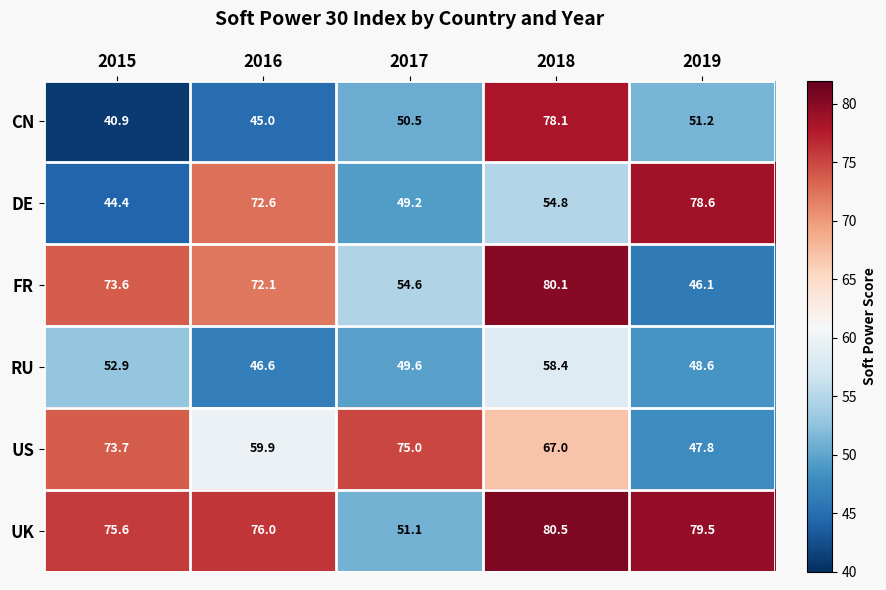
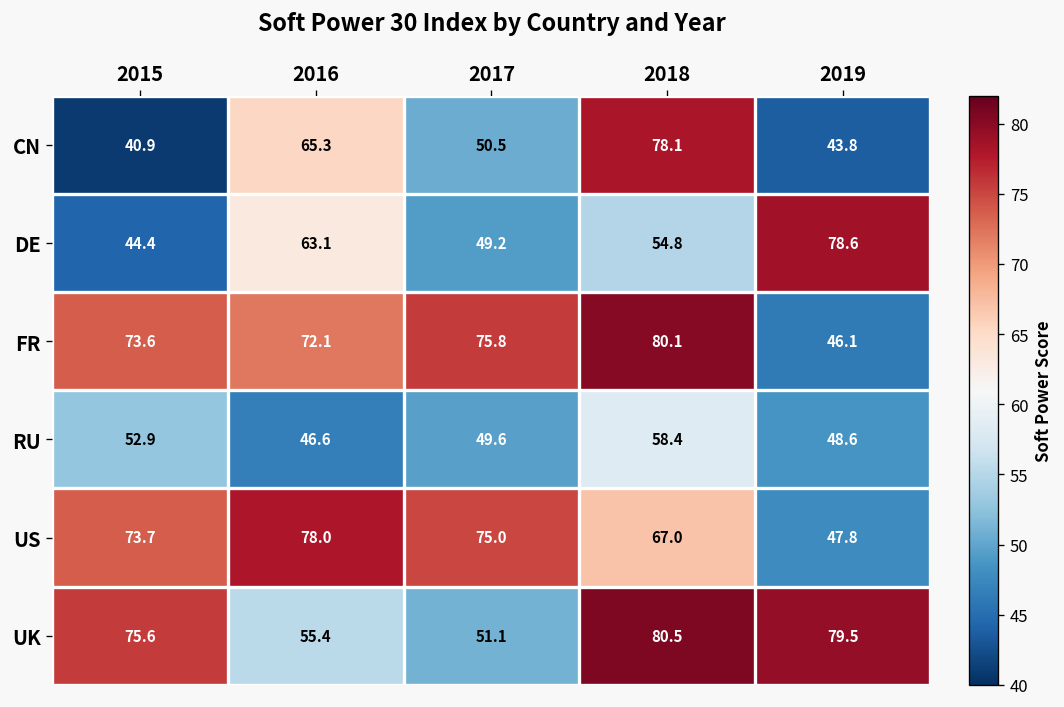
  {
    "CN": {
      "2015": 40.9,
-     "2016": 45.0,
+     "2016": 65.3,
      "2017": 50.5,
      "2018": 78.1,
-     "2019": 51.2
+     "2019": 43.8
    },
    "DE": {
      "2015": 44.4,
-     "2016": 72.6,
+     "2016": 63.1,
      "2017": 49.2,
      "2018": 54.8,
      "2019": 78.6
    },
    "FR": {
      "2015": 73.6,
      "2016": 72.1,
-     "2017": 54.6,
+     "2017": 75.8,
      "2018": 80.1,
      "2019": 46.1
    },
    "RU": {
      "2015": 52.9,
      "2016": 46.6,
      "2017": 49.6,
      "2018": 58.4,
      "2019": 48.6
    },
    "US": {
      "2015": 73.7,
-     "2016": 59.9,
+     "2016": 78.0,
      "2017": 75.0,
      "2018": 67.0,
      "2019": 47.8
    },
    "UK": {
      "2015": 75.6,
-     "2016": 76.0,
+     "2016": 55.4,
      "2017": 51.1,
      "2018": 80.5,
      "2019": 79.5
    }
  }
